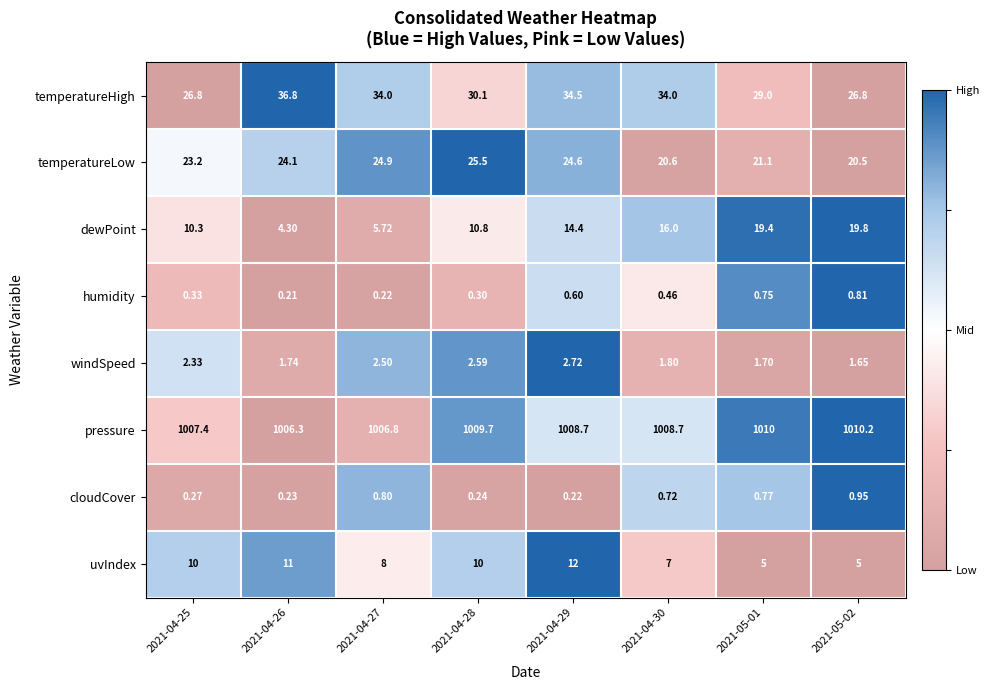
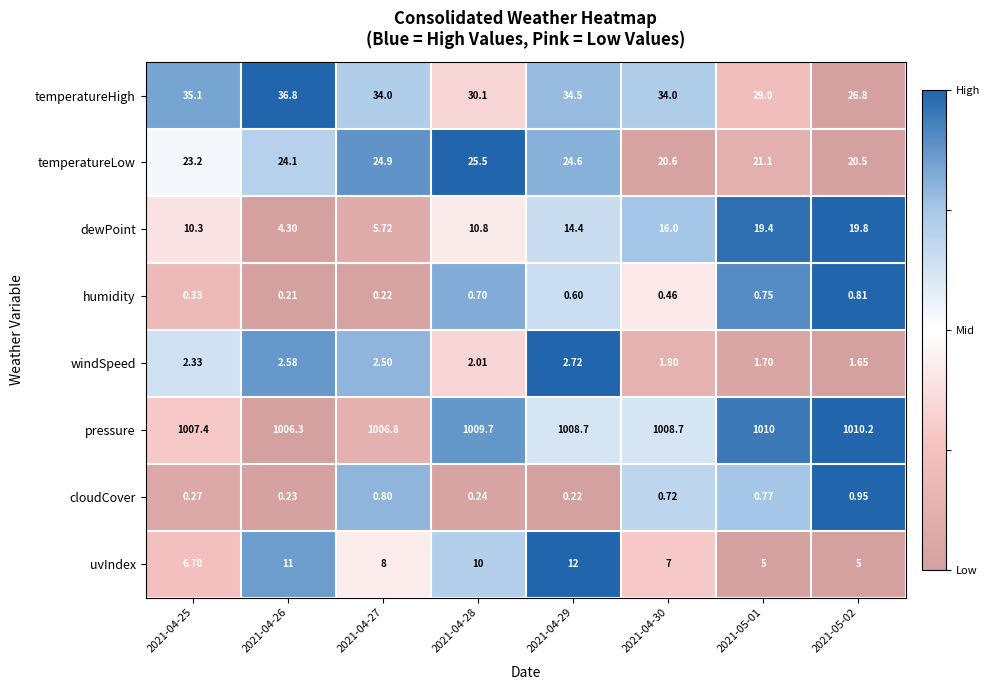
  {
    "temperatureHigh": {
-     "2021-04-25": 26.8,
+     "2021-04-25": 35.1,
      "2021-04-26": 36.8,
      "2021-04-27": 34.0,
      "2021-04-28": 30.1,
      "2021-04-29": 34.5,
      "2021-04-30": 34.0,
      "2021-05-01": 29.0,
      "2021-05-02": 26.8
    },
    "temperatureLow": {
      "2021-04-25": 23.2,
      "2021-04-26": 24.1,
      "2021-04-27": 24.9,
      "2021-04-28": 25.5,
      "2021-04-29": 24.6,
      "2021-04-30": 20.6,
      "2021-05-01": 21.1,
      "2021-05-02": 20.5
    },
    "dewPoint": {
      "2021-04-25": 10.3,
      "2021-04-26": 4.30,
      "2021-04-27": 5.72,
      "2021-04-28": 10.8,
      "2021-04-29": 14.4,
      "2021-04-30": 16.0,
      "2021-05-01": 19.4,
      "2021-05-02": 19.8
    },
    "humidity": {
      "2021-04-25": 0.33,
      "2021-04-26": 0.21,
      "2021-04-27": 0.22,
-     "2021-04-28": 0.30,
+     "2021-04-28": 0.70,
      "2021-04-29": 0.60,
      "2021-04-30": 0.46,
      "2021-05-01": 0.75,
      "2021-05-02": 0.81
    },
    "windSpeed": {
      "2021-04-25": 2.33,
-     "2021-04-26": 1.74,
+     "2021-04-26": 2.58,
      "2021-04-27": 2.50,
-     "2021-04-28": 2.59,
+     "2021-04-28": 2.01,
      "2021-04-29": 2.72,
      "2021-04-30": 1.80,
      "2021-05-01": 1.70,
      "2021-05-02": 1.65
    },
    "pressure": {
      "2021-04-25": 1007.4,
      "2021-04-26": 1006.3,
      "2021-04-27": 1006.8,
      "2021-04-28": 1009.7,
      "2021-04-29": 1008.7,
      "2021-04-30": 1008.7,
      "2021-05-01": 1010,
      "2021-05-02": 1010.2
    },
    "cloudCover": {
      "2021-04-25": 0.27,
      "2021-04-26": 0.23,
      "2021-04-27": 0.80,
      "2021-04-28": 0.24,
      "2021-04-29": 0.22,
      "2021-04-30": 0.72,
      "2021-05-01": 0.77,
      "2021-05-02": 0.95
    },
    "uvIndex": {
-     "2021-04-25": 10,
+     "2021-04-25": 6.70,
      "2021-04-26": 11,
      "2021-04-27": 8,
      "2021-04-28": 10,
      "2021-04-29": 12,
      "2021-04-30": 7,
      "2021-05-01": 5,
      "2021-05-02": 5
    }
  }
